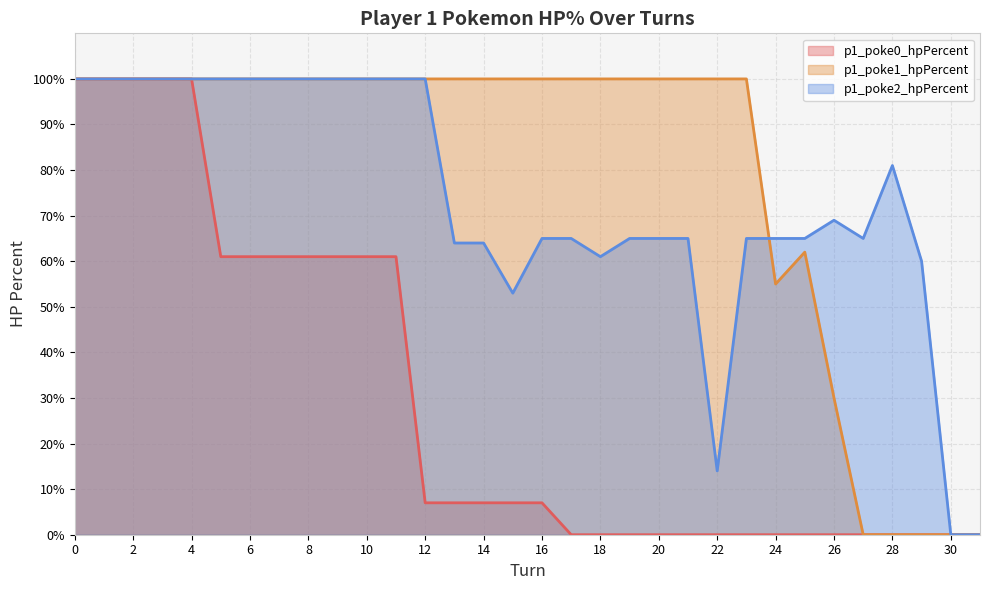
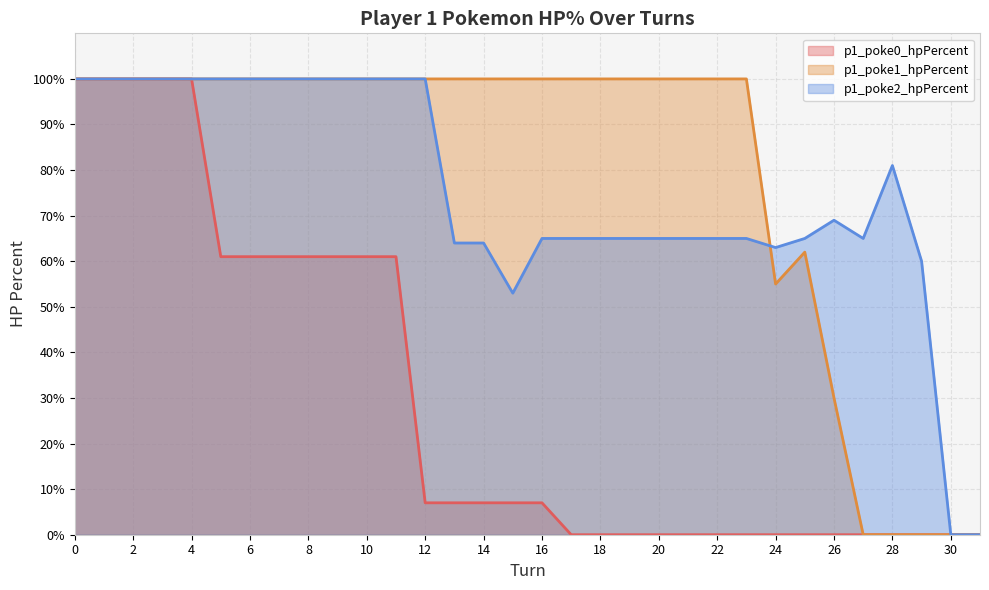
  {
    "p1_poke2_hpPercent": {
      "14": "64%",
      "16": "65%",
-     "18": "61%",
+     "18": "65%",
      "20": "65%",
-     "22": "14%",
-     "24": "65%",
+     "22": "65%",
+     "24": "63%",
      "26": "69%",
      "28": "81%"
    }
  }
